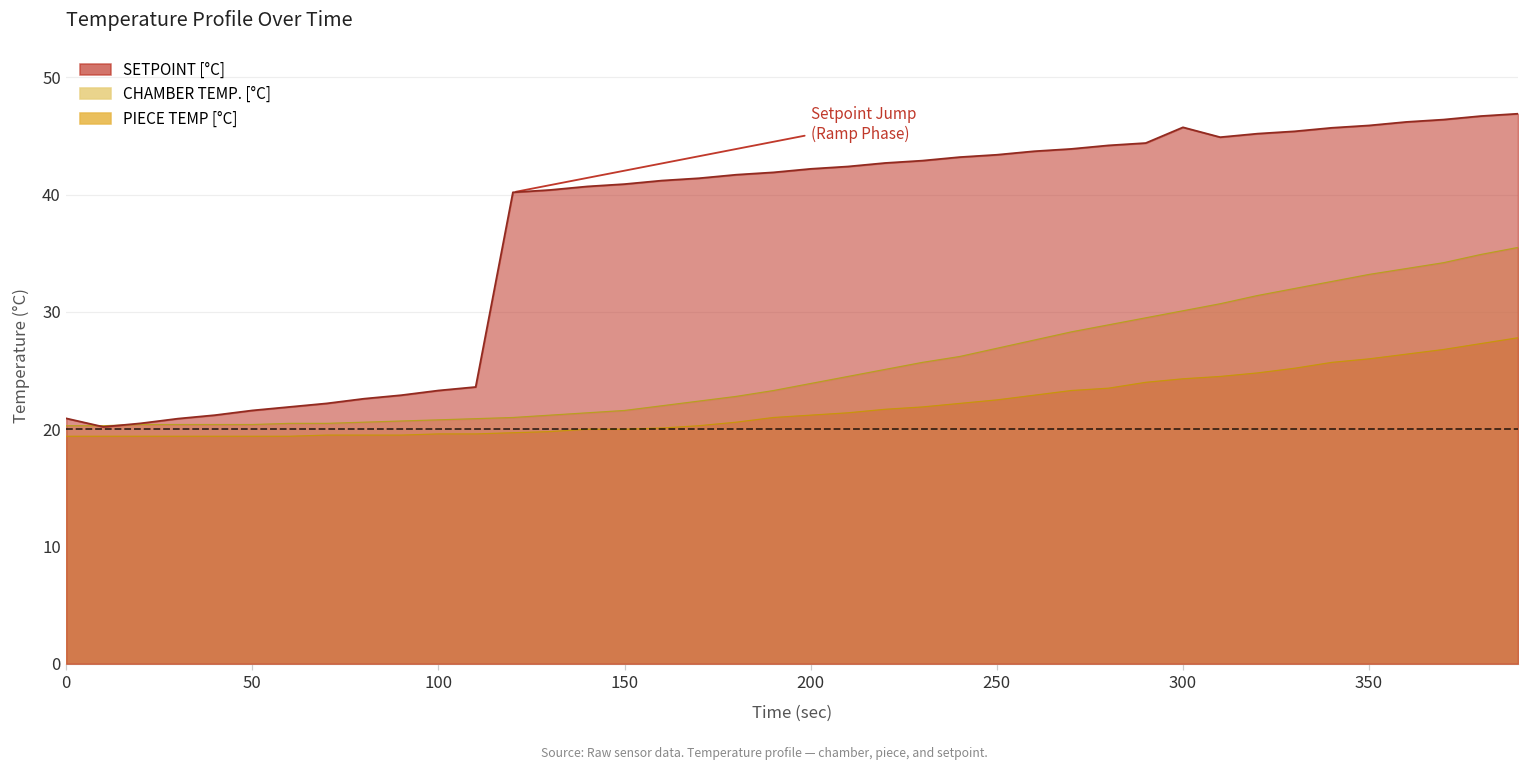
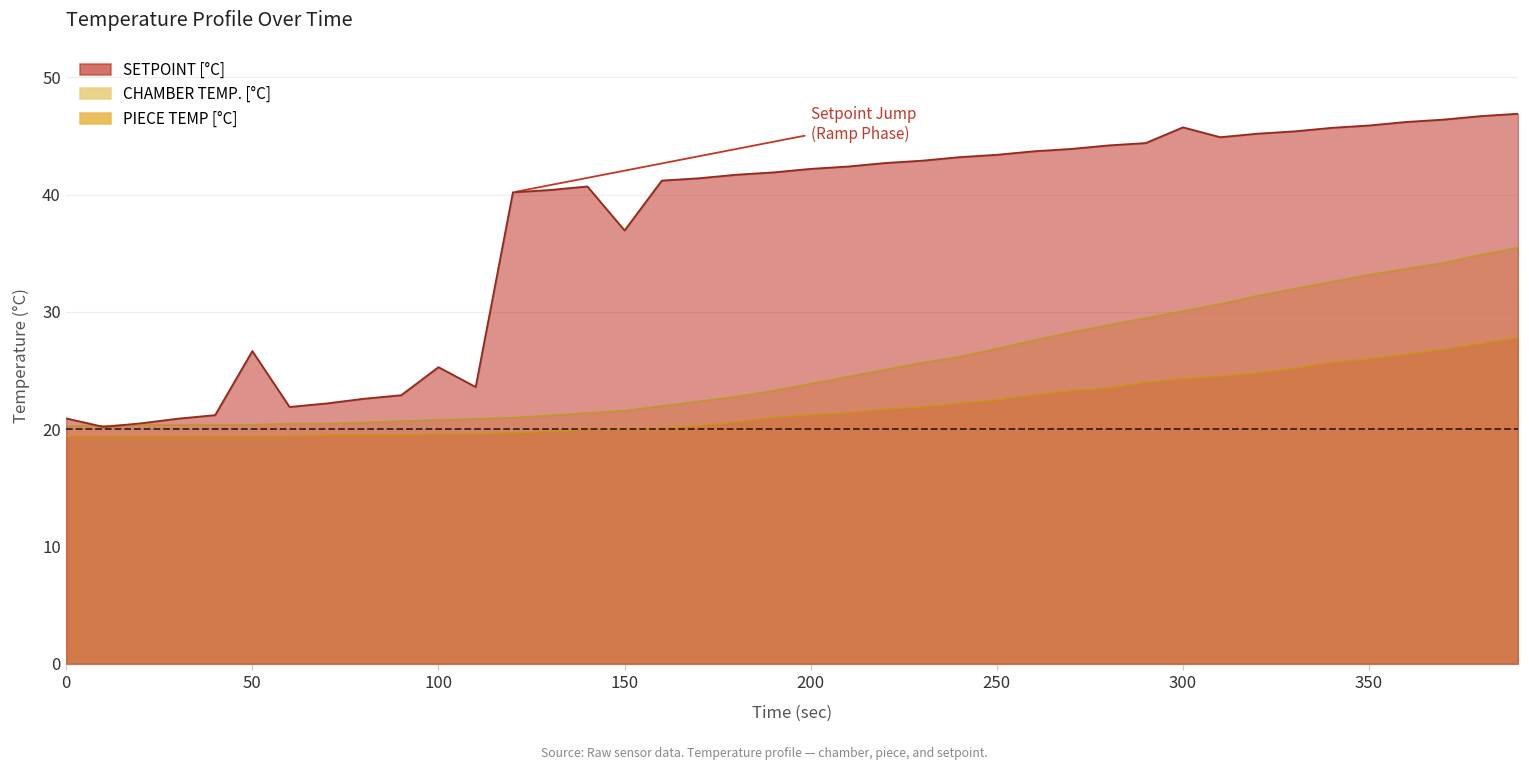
  {
    "SETPOINT [°C]": {
      "0": 20.9,
-     "50": 21.6,
-     "100": 23.3,
-     "150": 40.9,
+     "50": 26.7,
+     "100": 25.3,
+     "150": 37.0,
      "200": 42.2,
      "250": 43.4,
      "300": 45.7,
      "350": 45.9
    }
  }
